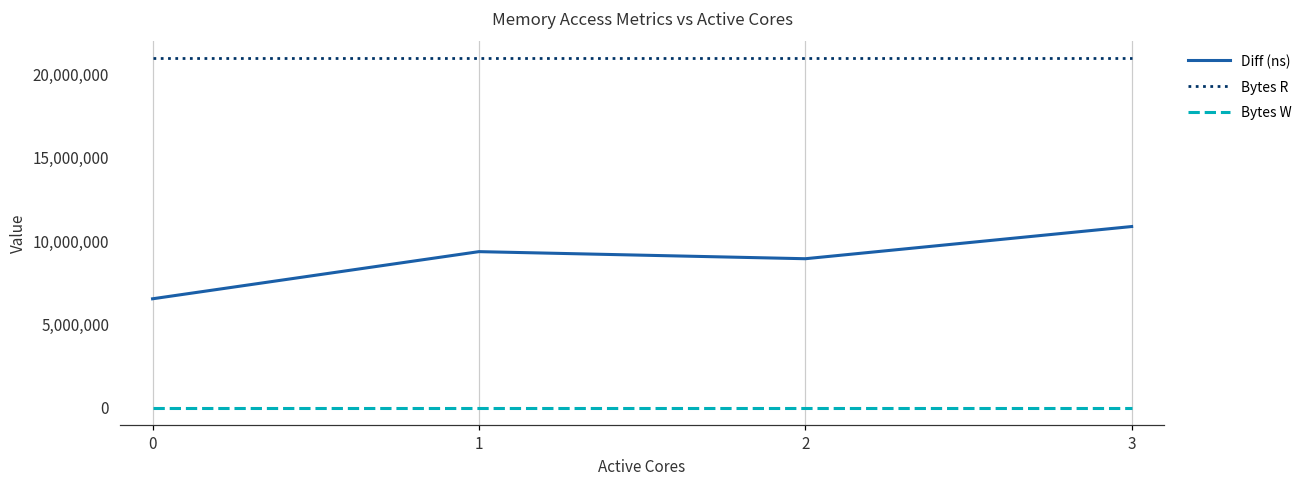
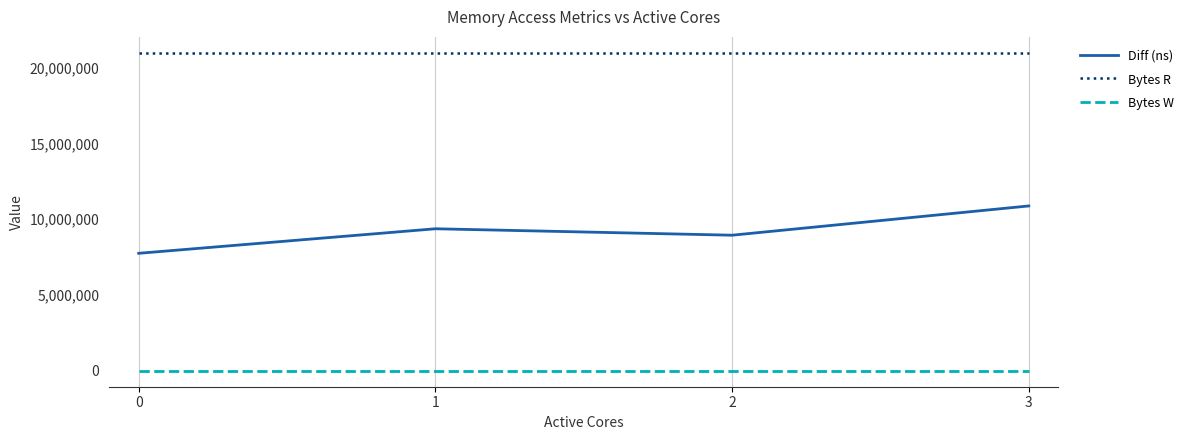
  {
    "Diff (ns)": {
-     "0": "6,500,000",
+     "0": "7,700,000",
      "1": "9,400,000",
      "2": "8,900,000",
      "3": "10,900,000"
    },
    "Bytes R": {
      "0": "21,000,000",
      "1": "21,000,000",
      "2": "21,000,000",
      "3": "21,000,000"
    },
    "Bytes W": {
      "0": "0",
      "1": "0",
      "2": "0",
      "3": "0"
    }
  }
